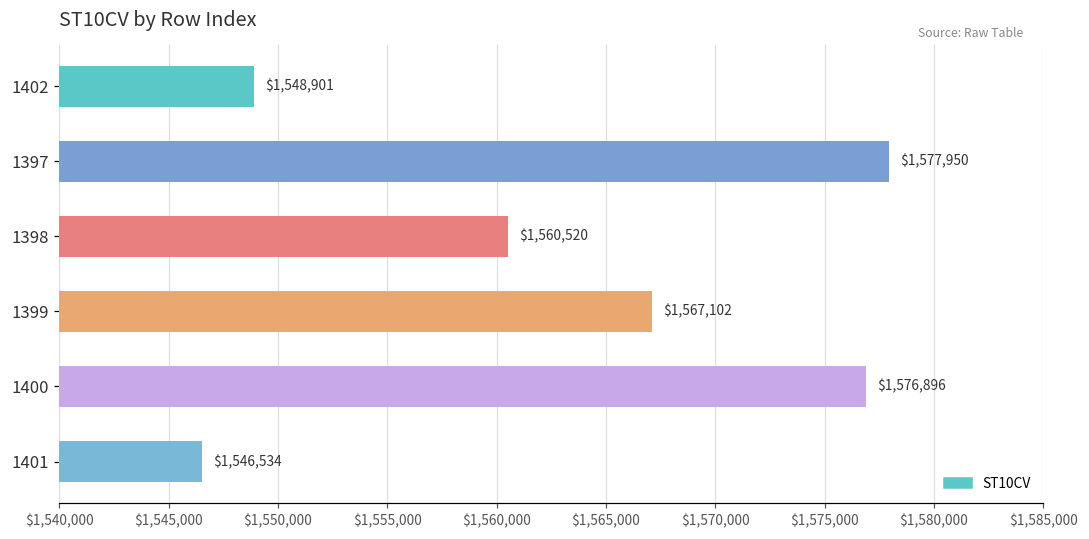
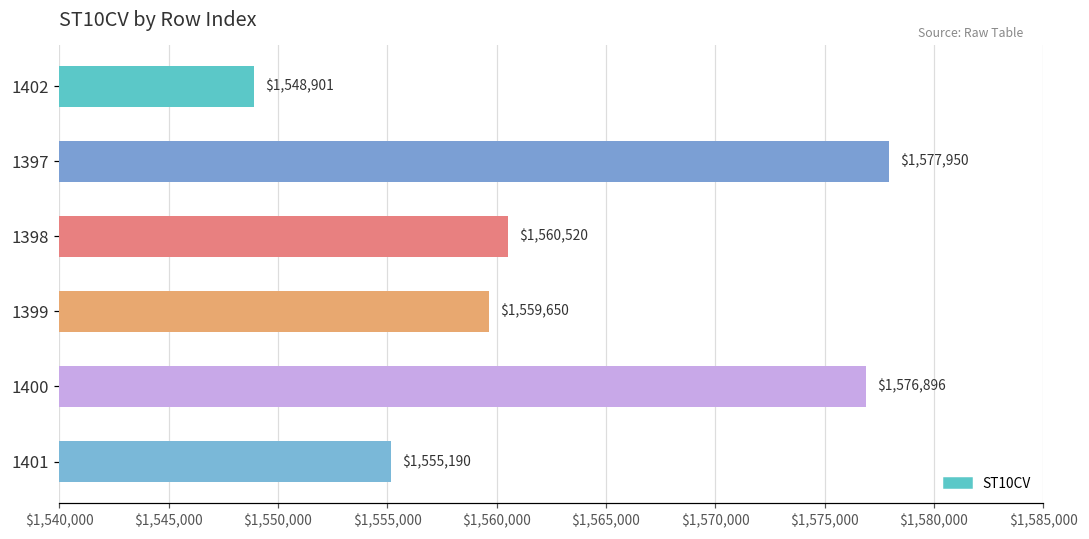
  {
    "1402": "$1,548,901",
    "1397": "$1,577,950",
    "1398": "$1,560,520",
-   "1399": "$1,567,102",
+   "1399": "$1,559,650",
    "1400": "$1,576,896",
-   "1401": "$1,546,534"
+   "1401": "$1,555,190"
  }
